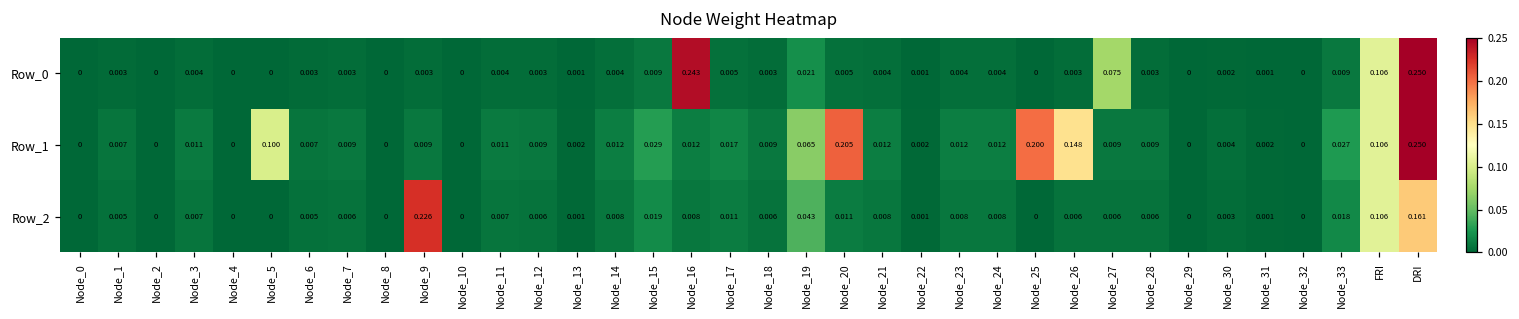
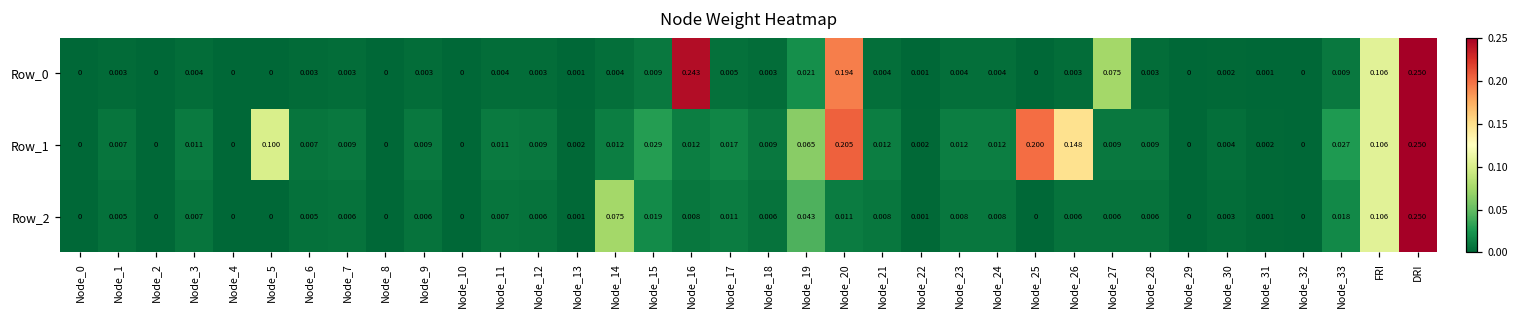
  {
    "Row_0": {
      "Node_0": 0,
      "Node_1": 0.003,
      "Node_2": 0,
      "Node_3": 0.004,
      "Node_4": 0,
      "Node_5": 0,
      "Node_6": 0.003,
      "Node_7": 0.003,
      "Node_8": 0,
      "Node_9": 0.003,
      "Node_10": 0,
      "Node_11": 0.004,
      "Node_12": 0.003,
      "Node_13": 0.001,
      "Node_14": 0.004,
      "Node_15": 0.009,
      "Node_16": 0.243,
      "Node_17": 0.005,
      "Node_18": 0.003,
      "Node_19": 0.021,
-     "Node_20": 0.005,
+     "Node_20": 0.194,
      "Node_21": 0.004,
      "Node_22": 0.001,
      "Node_23": 0.004,
      "Node_24": 0.004,
      "Node_25": 0,
      "Node_26": 0.003,
      "Node_27": 0.075,
      "Node_28": 0.003,
      "Node_29": 0,
      "Node_30": 0.002,
      "Node_31": 0.001,
      "Node_32": 0,
      "Node_33": 0.009,
      "FRI": 0.106,
      "DRI": 0.250
    },
    "Row_1": {
      "Node_0": 0,
      "Node_1": 0.007,
      "Node_2": 0,
      "Node_3": 0.011,
      "Node_4": 0,
      "Node_5": 0.100,
      "Node_6": 0.007,
      "Node_7": 0.009,
      "Node_8": 0,
      "Node_9": 0.009,
      "Node_10": 0,
      "Node_11": 0.011,
      "Node_12": 0.009,
      "Node_13": 0.002,
      "Node_14": 0.012,
      "Node_15": 0.029,
      "Node_16": 0.012,
      "Node_17": 0.017,
      "Node_18": 0.009,
      "Node_19": 0.065,
      "Node_20": 0.205,
      "Node_21": 0.012,
      "Node_22": 0.002,
      "Node_23": 0.012,
      "Node_24": 0.012,
      "Node_25": 0.200,
      "Node_26": 0.148,
      "Node_27": 0.009,
      "Node_28": 0.009,
      "Node_29": 0,
      "Node_30": 0.004,
      "Node_31": 0.002,
      "Node_32": 0,
      "Node_33": 0.027,
      "FRI": 0.106,
      "DRI": 0.250
    },
    "Row_2": {
      "Node_0": 0,
      "Node_1": 0.005,
      "Node_2": 0,
      "Node_3": 0.007,
      "Node_4": 0,
      "Node_5": 0,
      "Node_6": 0.005,
      "Node_7": 0.006,
      "Node_8": 0,
-     "Node_9": 0.226,
+     "Node_9": 0.006,
      "Node_10": 0,
      "Node_11": 0.007,
      "Node_12": 0.006,
      "Node_13": 0.001,
-     "Node_14": 0.008,
+     "Node_14": 0.075,
      "Node_15": 0.019,
      "Node_16": 0.008,
      "Node_17": 0.011,
      "Node_18": 0.006,
      "Node_19": 0.043,
      "Node_20": 0.011,
      "Node_21": 0.008,
      "Node_22": 0.001,
      "Node_23": 0.008,
      "Node_24": 0.008,
      "Node_25": 0,
      "Node_26": 0.006,
      "Node_27": 0.006,
      "Node_28": 0.006,
      "Node_29": 0,
      "Node_30": 0.003,
      "Node_31": 0.001,
      "Node_32": 0,
      "Node_33": 0.018,
      "FRI": 0.106,
-     "DRI": 0.161
+     "DRI": 0.250
    }
  }
